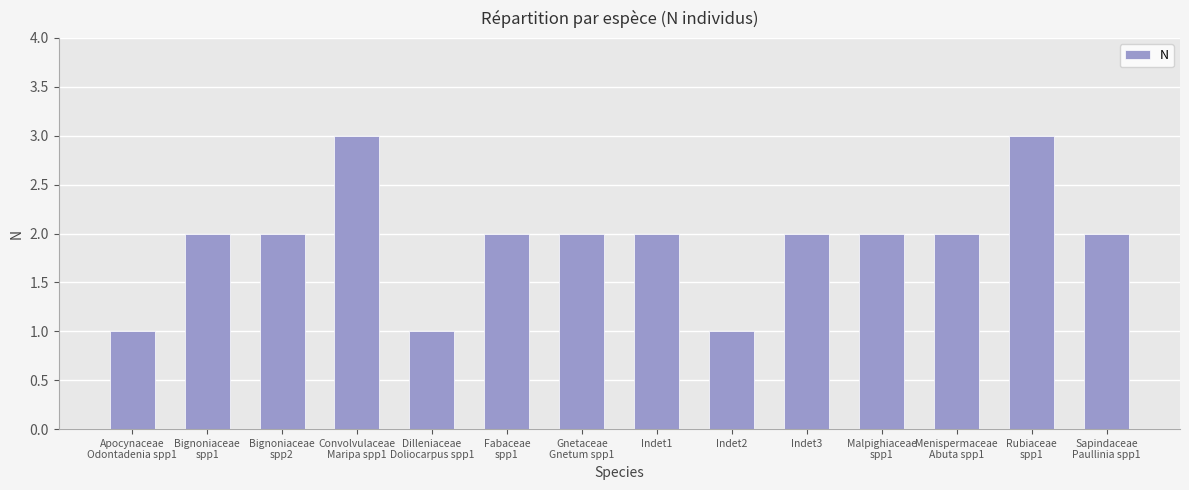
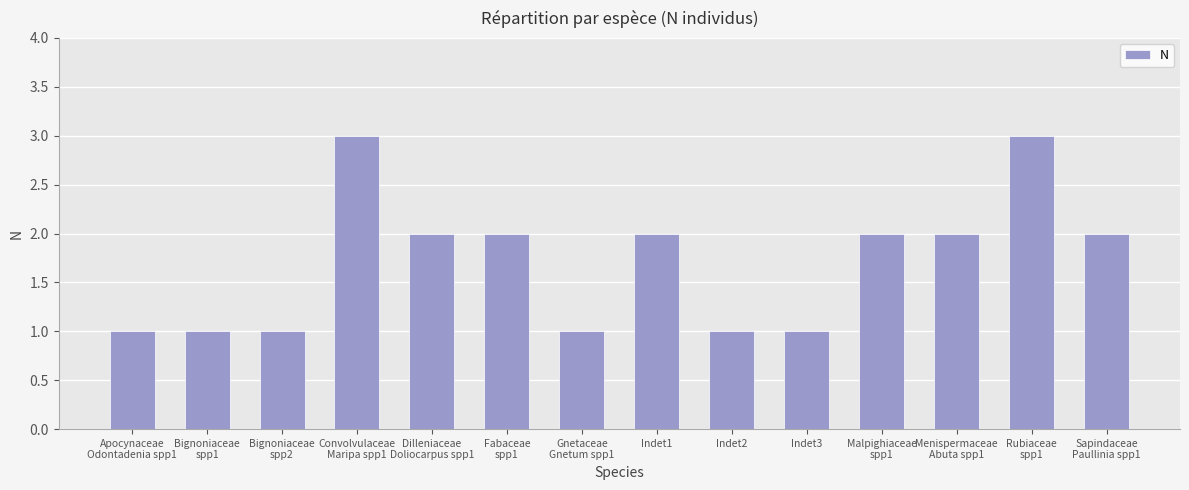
  {
    "Apocynaceae Odontadenia spp1": 1,
-   "Bignoniaceae spp1": 2,
-   "Bignoniaceae spp2": 2,
+   "Bignoniaceae spp1": 1,
+   "Bignoniaceae spp2": 1,
    "Convolvulaceae Maripa spp1": 3,
-   "Dilleniaceae Doliocarpus spp1": 1,
+   "Dilleniaceae Doliocarpus spp1": 2,
    "Fabaceae spp1": 2,
-   "Gnetaceae Gnetum spp1": 2,
+   "Gnetaceae Gnetum spp1": 1,
    "Indet1": 2,
    "Indet2": 1,
-   "Indet3": 2,
+   "Indet3": 1,
    "Malpighiaceae spp1": 2,
    "Menispermaceae Abuta spp1": 2,
    "Rubiaceae spp1": 3,
    "Sapindaceae Paullinia spp1": 2
  }
